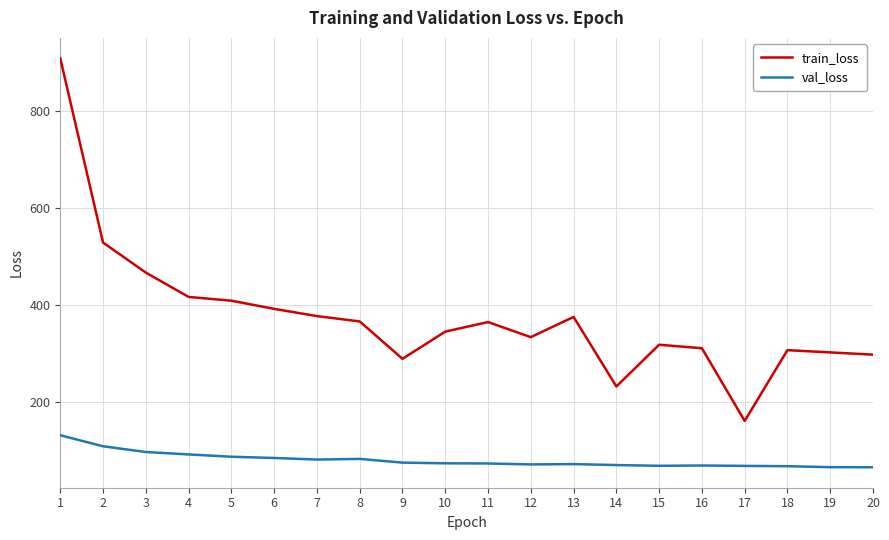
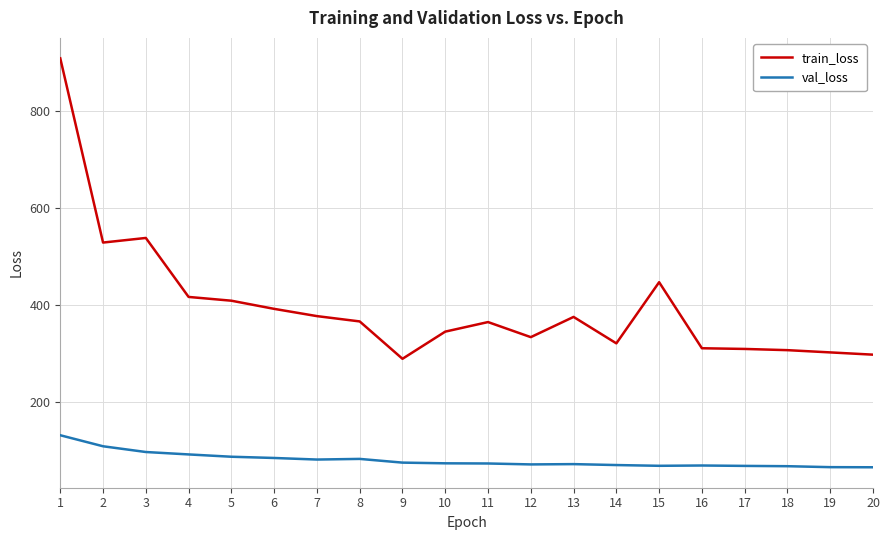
  {
    "train_loss": {
      "1": 910,
      "2": 530,
-     "3": 470,
+     "3": 540,
      "4": 420,
      "5": 410,
      "6": 390,
      "7": 380,
      "8": 370,
      "9": 290,
      "10": 350,
      "11": 370,
      "12": 330,
      "13": 380,
-     "14": 230,
-     "15": 320,
+     "14": 320,
+     "15": 450,
      "16": 310,
-     "17": 160,
+     "17": 310,
      "18": 310,
      "19": 300,
      "20": 300
    },
    "val_loss": {
      "1": 130,
      "2": 110,
      "3": 100,
      "4": 90,
      "5": 90,
      "6": 80,
      "7": 80,
      "8": 80,
      "9": 80,
      "10": 70,
      "11": 70,
      "12": 70,
      "13": 70,
      "14": 70,
      "15": 70,
      "16": 70,
      "17": 70,
      "18": 70,
      "19": 70,
      "20": 70
    }
  }
